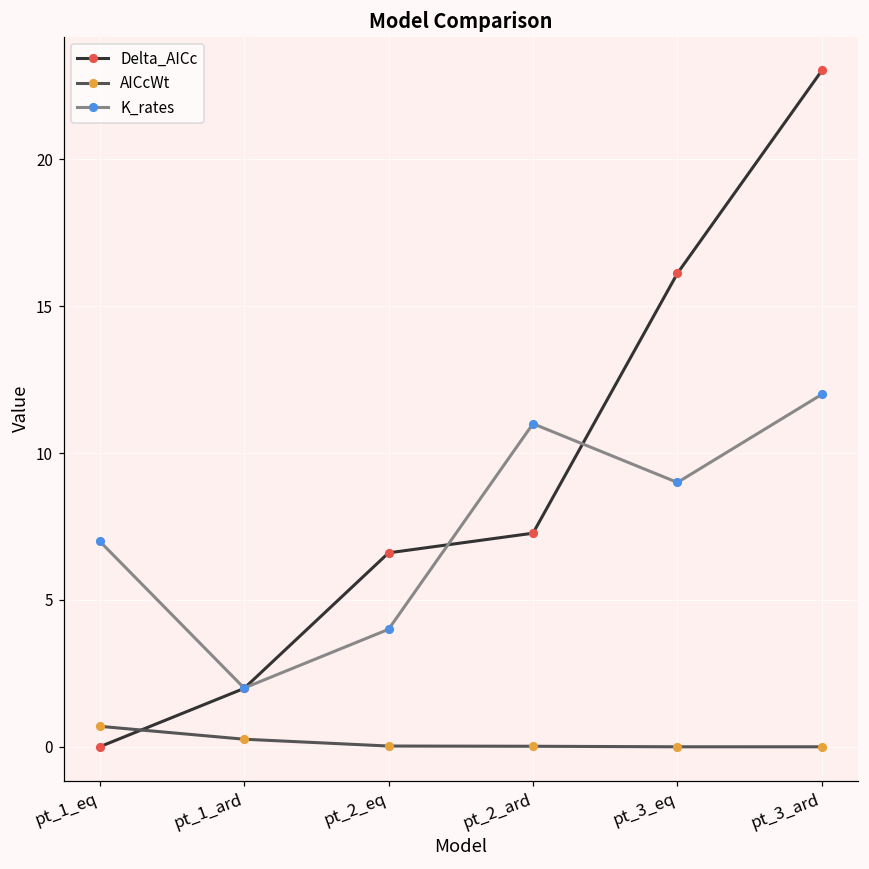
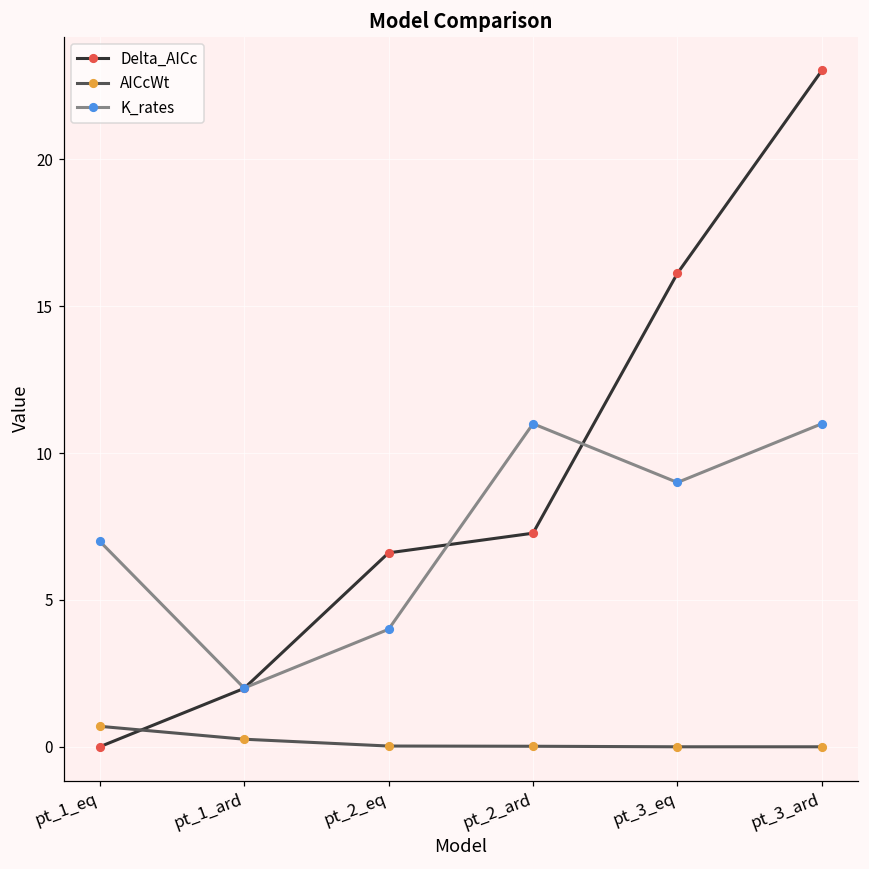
  {
    "K_rates": {
      "pt_1_eq": 7,
      "pt_2_eq": 4,
      "pt_2_ard": 11,
      "pt_3_eq": 9,
-     "pt_3_ard": 12
+     "pt_3_ard": 11
    }
  }
